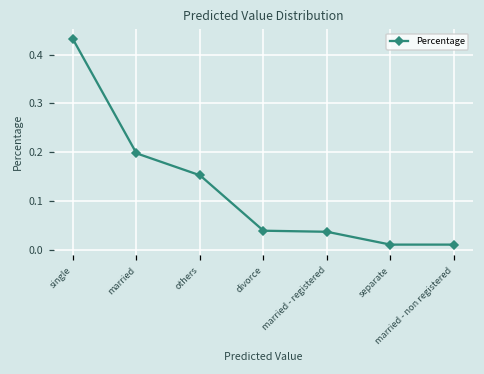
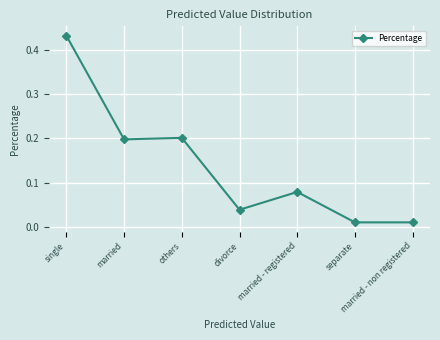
  {
    "single": 0.43,
    "married": 0.20,
-   "others": 0.15,
+   "others": 0.20,
    "divorce": 0.04,
-   "married - registered": 0.04,
+   "married - registered": 0.08,
    "separate": 0.01,
    "married - non registered": 0.01
  }
